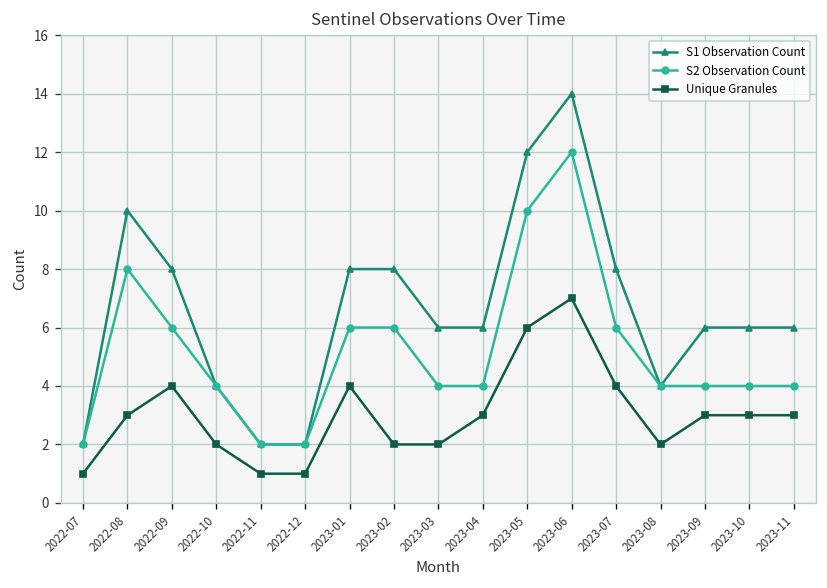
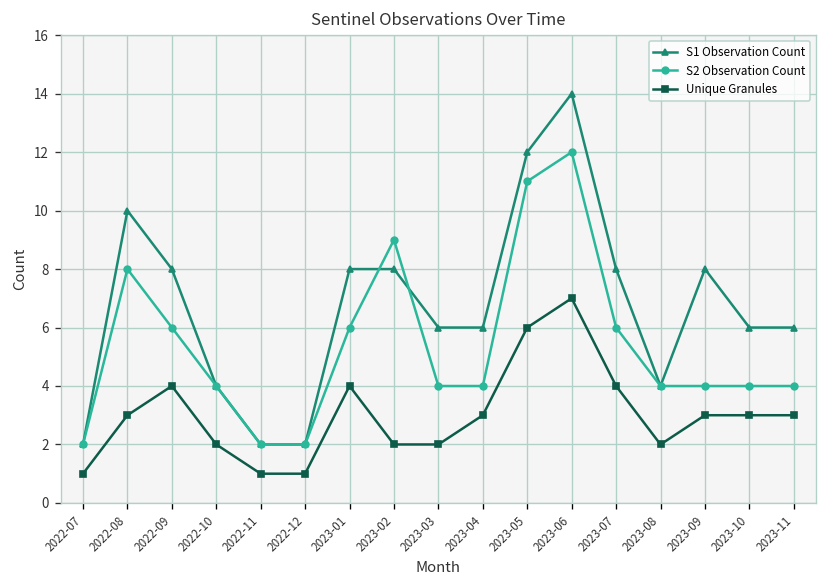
  {
    "S1 Observation Count": {
      "2022-08": 10,
      "2022-09": 8,
      "2023-01": 8,
      "2023-02": 8,
      "2023-03": 6,
      "2023-04": 6,
      "2023-05": 12,
      "2023-06": 14,
      "2023-07": 8,
-     "2023-09": 6,
+     "2023-09": 8,
      "2023-10": 6,
      "2023-11": 6
    },
    "S2 Observation Count": {
      "2022-08": 8,
      "2022-09": 6,
      "2023-01": 6,
-     "2023-02": 6,
+     "2023-02": 9,
      "2023-03": 4,
      "2023-04": 4,
-     "2023-05": 10,
+     "2023-05": 11,
      "2023-06": 12,
      "2023-07": 6,
      "2023-09": 4,
      "2023-10": 4,
      "2023-11": 4
    },
    "Unique Granules": {
      "2022-07": 1,
      "2022-08": 3,
      "2022-09": 4,
      "2022-10": 2,
      "2022-11": 1,
      "2022-12": 1,
      "2023-01": 4,
      "2023-02": 2,
      "2023-03": 2,
      "2023-04": 3,
      "2023-05": 6,
      "2023-06": 7,
      "2023-07": 4,
      "2023-08": 2,
      "2023-09": 3,
      "2023-10": 3,
      "2023-11": 3
    }
  }
